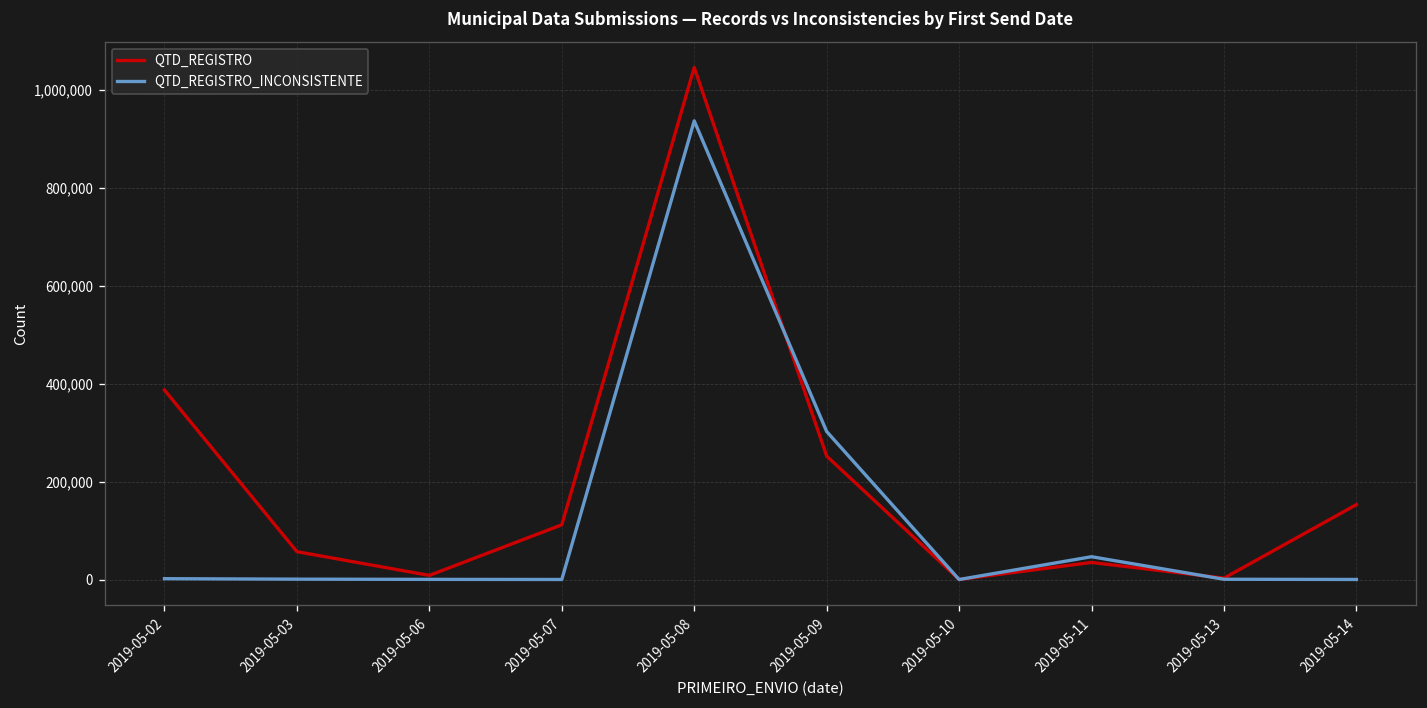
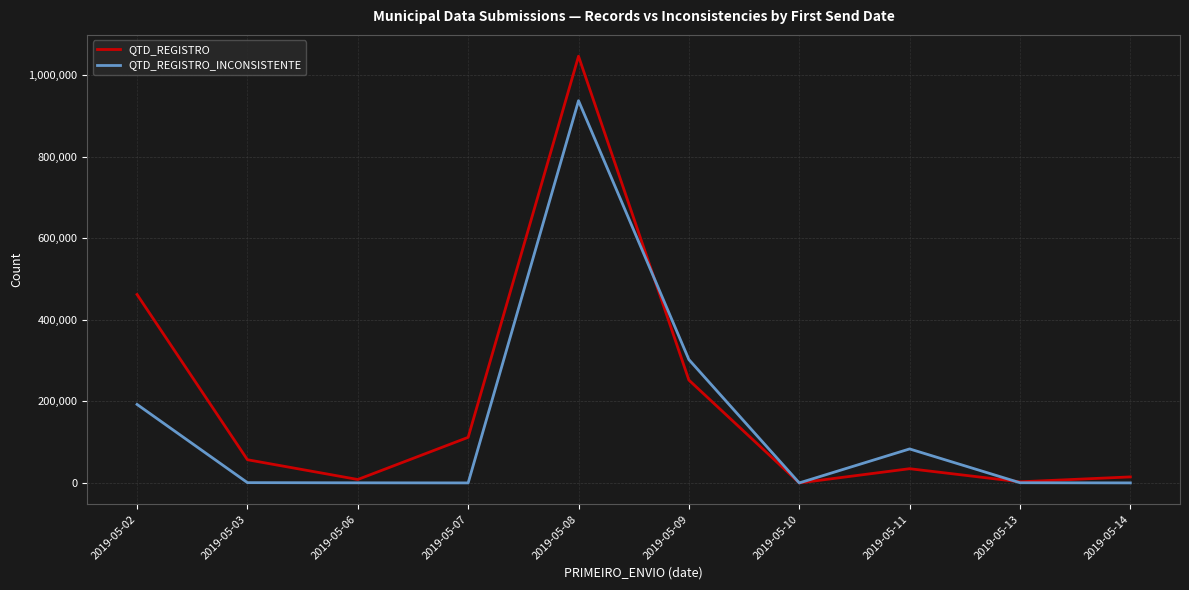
  {
    "QTD_REGISTRO": {
-     "2019-05-02": "390,000",
+     "2019-05-02": "460,000",
      "2019-05-03": "60,000",
      "2019-05-06": "10,000",
      "2019-05-07": "110,000",
      "2019-05-08": "1,050,000",
      "2019-05-09": "250,000",
      "2019-05-11": "30,000",
-     "2019-05-14": "150,000"
+     "2019-05-14": "10,000"
    },
    "QTD_REGISTRO_INCONSISTENTE": {
-     "2019-05-02": "0",
+     "2019-05-02": "190,000",
      "2019-05-03": "0",
      "2019-05-06": "0",
      "2019-05-07": "0",
      "2019-05-08": "940,000",
      "2019-05-09": "300,000",
-     "2019-05-11": "50,000",
+     "2019-05-11": "80,000",
      "2019-05-14": "0"
    }
  }
